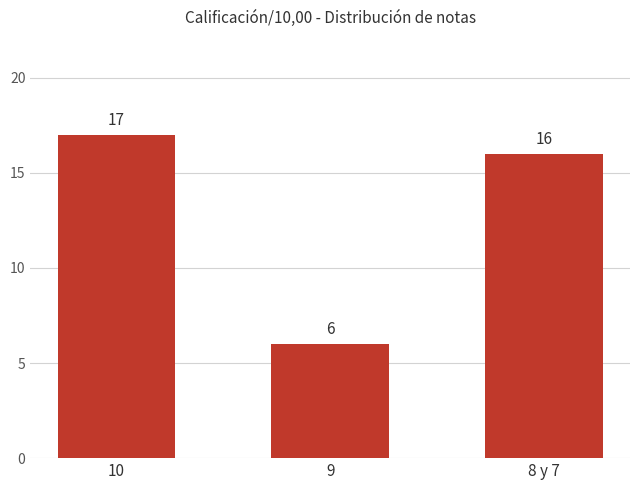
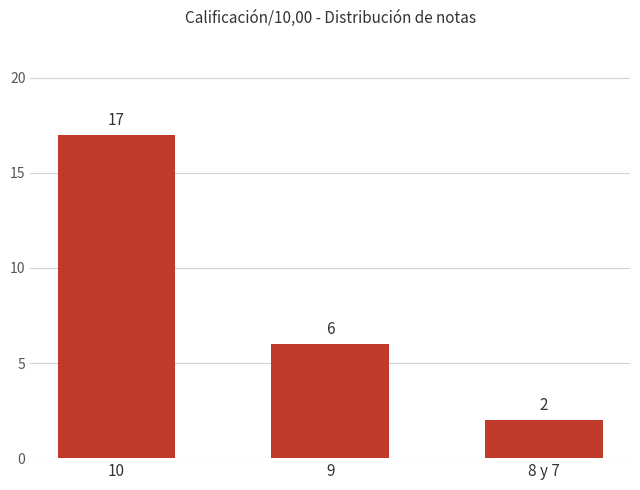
  {
    "10": 17,
    "9": 6,
-   "8 y 7": 16
+   "8 y 7": 2
  }
